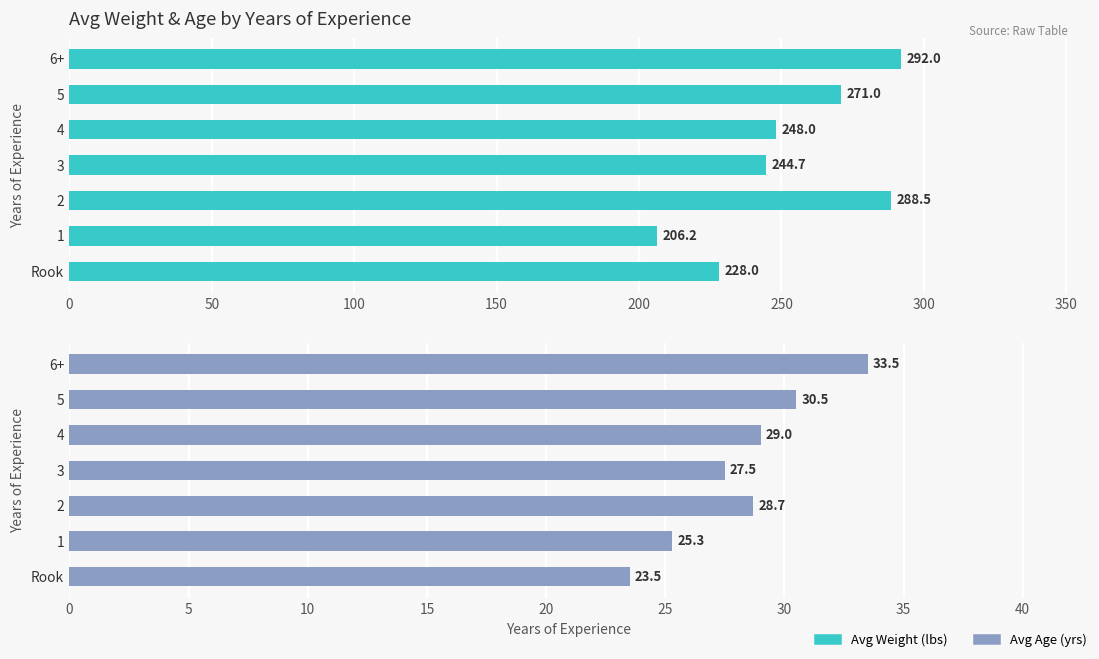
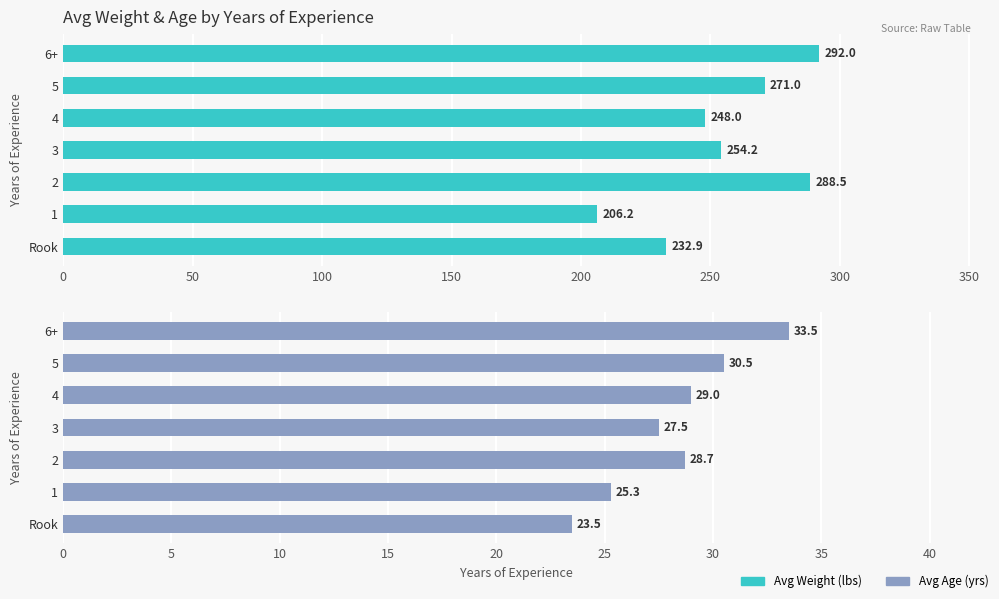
  {
    "Avg Weight & Age by Years of Experience": {
      "6+": 292.0,
      "5": 271.0,
      "4": 248.0,
-     "3": 244.7,
+     "3": 254.2,
      "2": 288.5,
      "1": 206.2,
-     "Rook": 228.0
+     "Rook": 232.9
    }
  }
